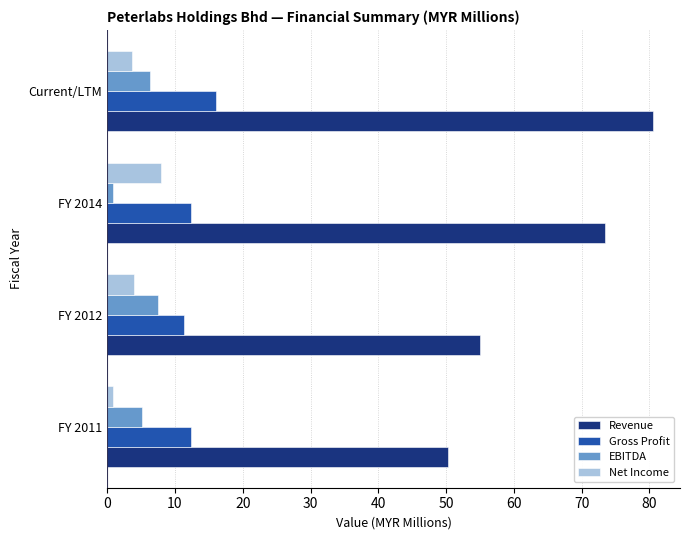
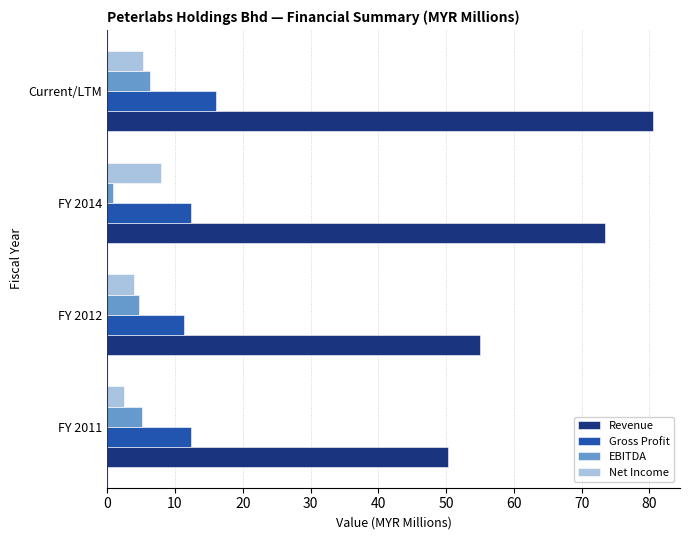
  {
    "EBITDA": {
      "Current/LTM": 6,
      "FY 2014": 1,
-     "FY 2012": 7,
+     "FY 2012": 5,
      "FY 2011": 5
    },
    "Net Income": {
-     "Current/LTM": 4,
+     "Current/LTM": 5,
      "FY 2014": 8,
      "FY 2012": 4,
-     "FY 2011": 1
+     "FY 2011": 2
    }
  }
